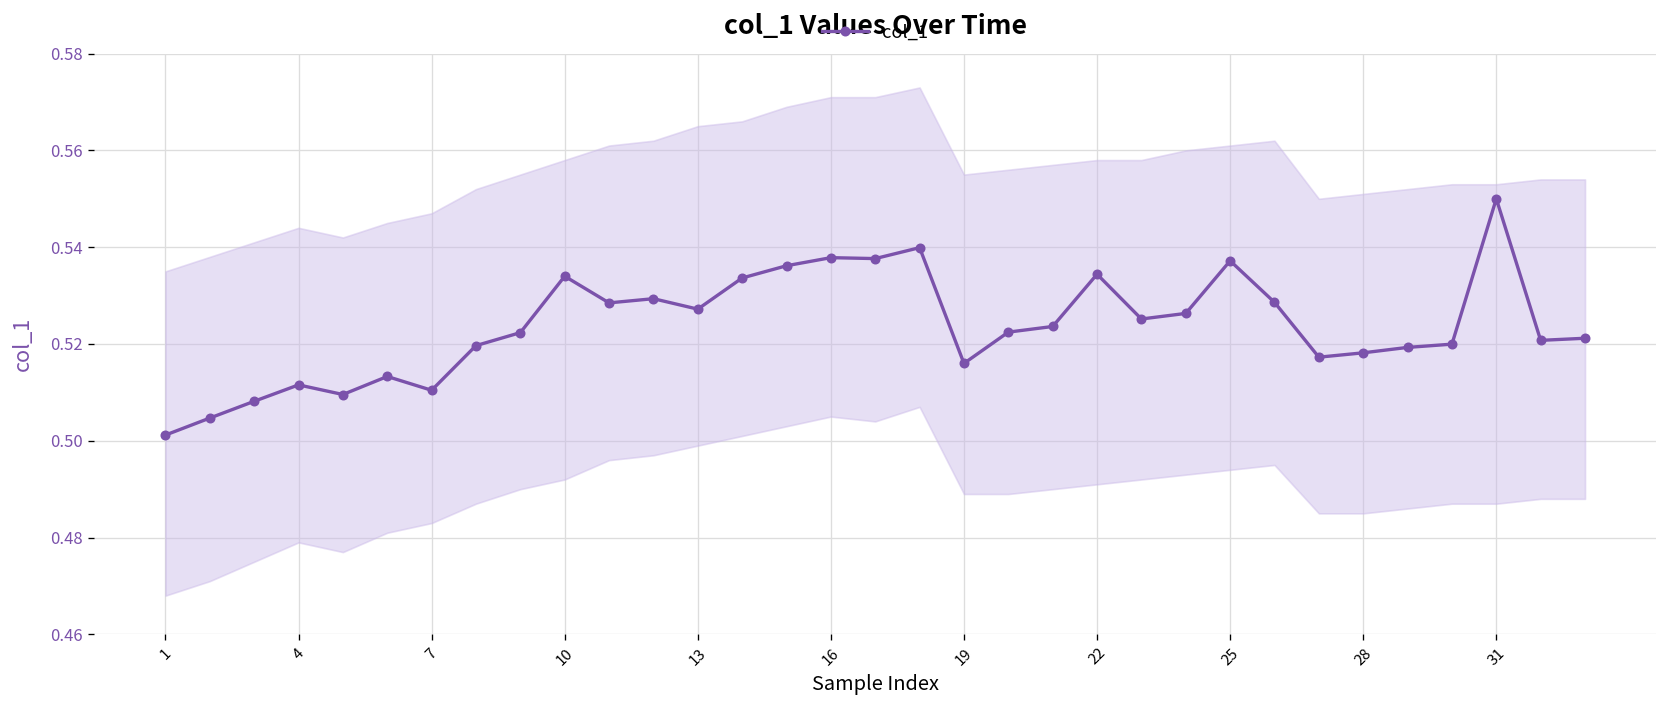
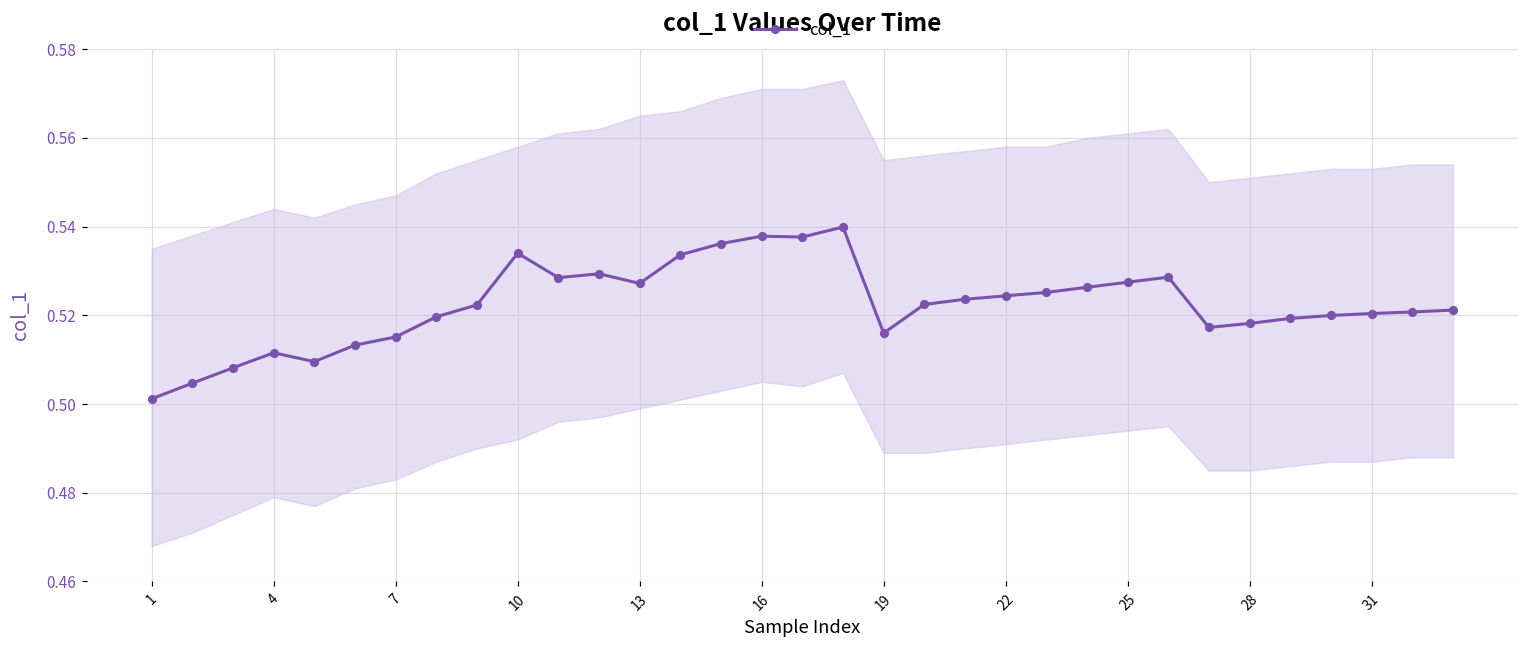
  {
    "col_1": {
      "1": 0.501,
      "4": 0.512,
-     "7": 0.510,
+     "7": 0.515,
      "10": 0.534,
      "13": 0.527,
      "16": 0.538,
      "19": 0.516,
-     "22": 0.534,
-     "25": 0.537,
+     "22": 0.524,
+     "25": 0.527,
      "28": 0.518,
-     "31": 0.550
+     "31": 0.520
    }
  }
